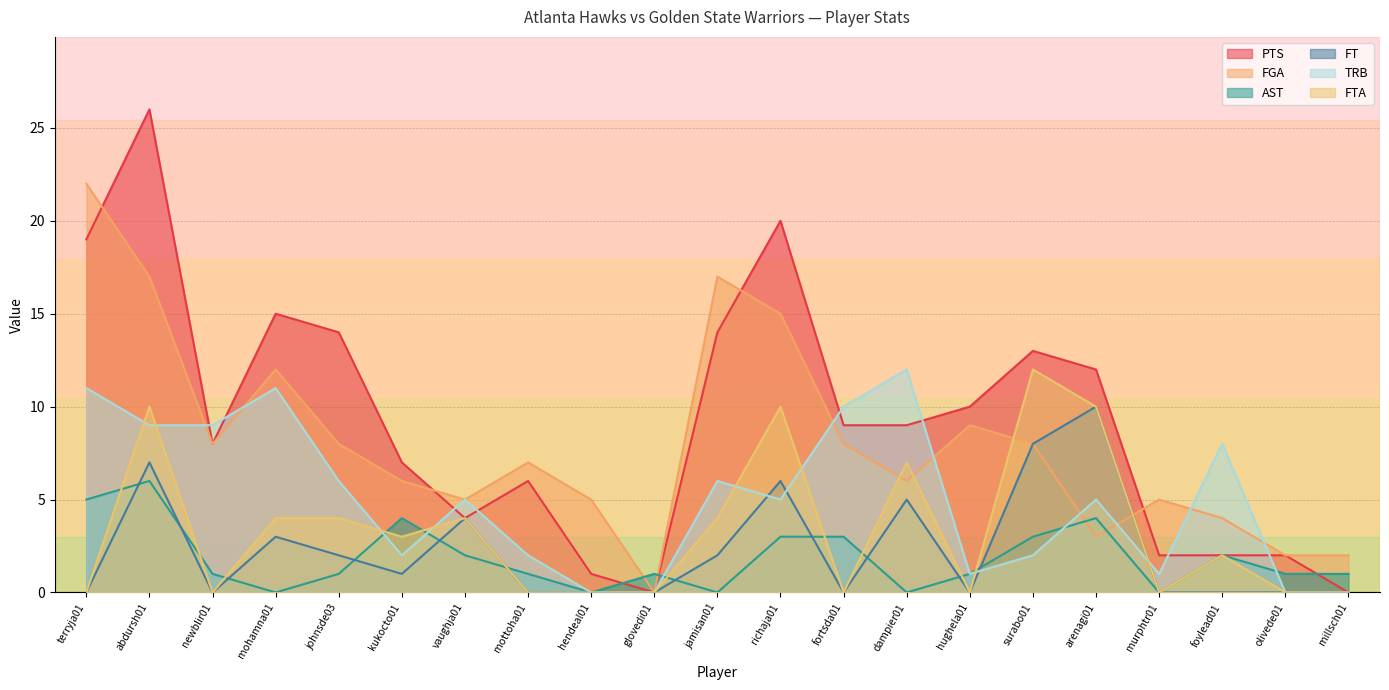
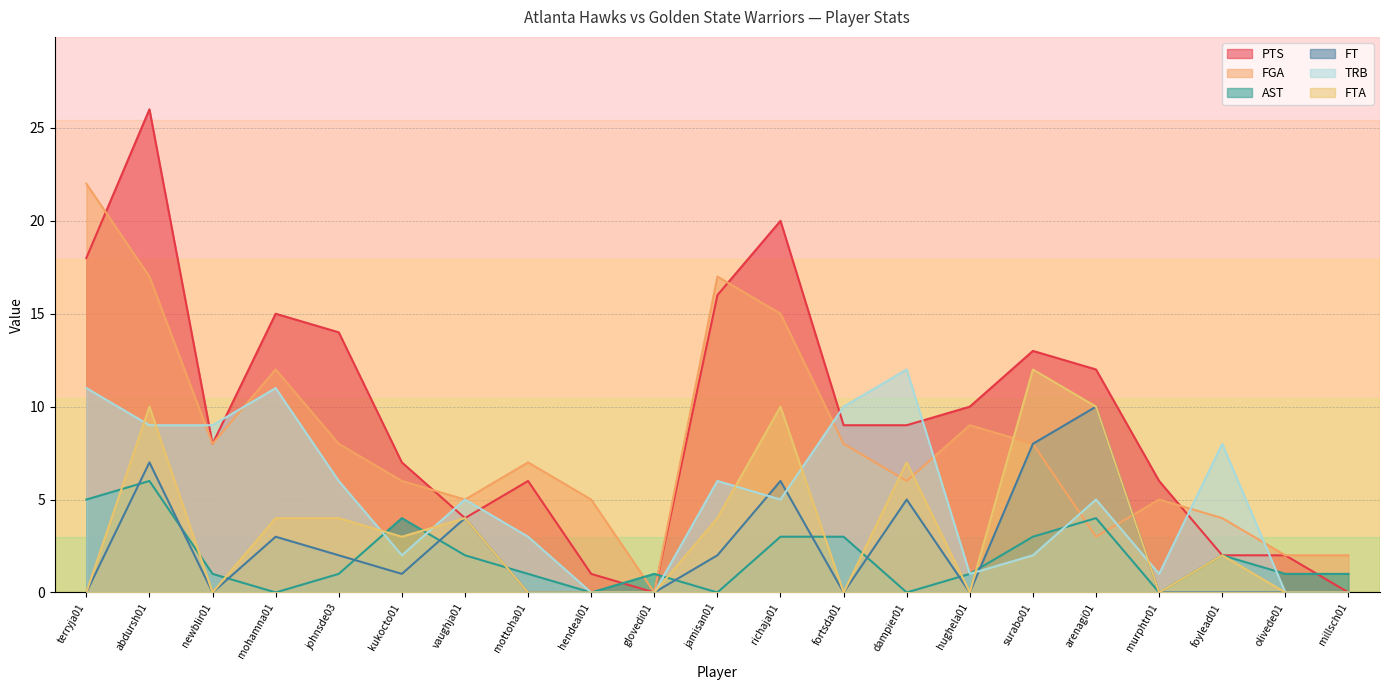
  {
    "PTS": {
-     "terryja01": 19,
+     "terryja01": 18,
      "abdursh01": 26,
      "mohamna01": 15,
      "johnsde03": 14,
      "kukocto01": 7,
      "mottoha01": 6,
      "hendeal01": 1,
-     "jamisan01": 14,
+     "jamisan01": 16,
      "richaja01": 20,
      "fortsda01": 9,
      "dampier01": 9,
      "hughela01": 10,
      "surabo01": 13,
      "arenagi01": 12,
-     "murphtr01": 2
+     "murphtr01": 6
    },
    "TRB": {
      "terryja01": 11,
      "abdursh01": 9,
      "newblir01": 9,
      "mohamna01": 11,
      "johnsde03": 6,
      "kukocto01": 2,
-     "mottoha01": 2,
+     "mottoha01": 3,
      "jamisan01": 6,
      "richaja01": 5,
      "fortsda01": 10,
      "dampier01": 12,
      "surabo01": 2,
      "arenagi01": 5,
      "murphtr01": 1,
      "foylead01": 8
    }
  }
